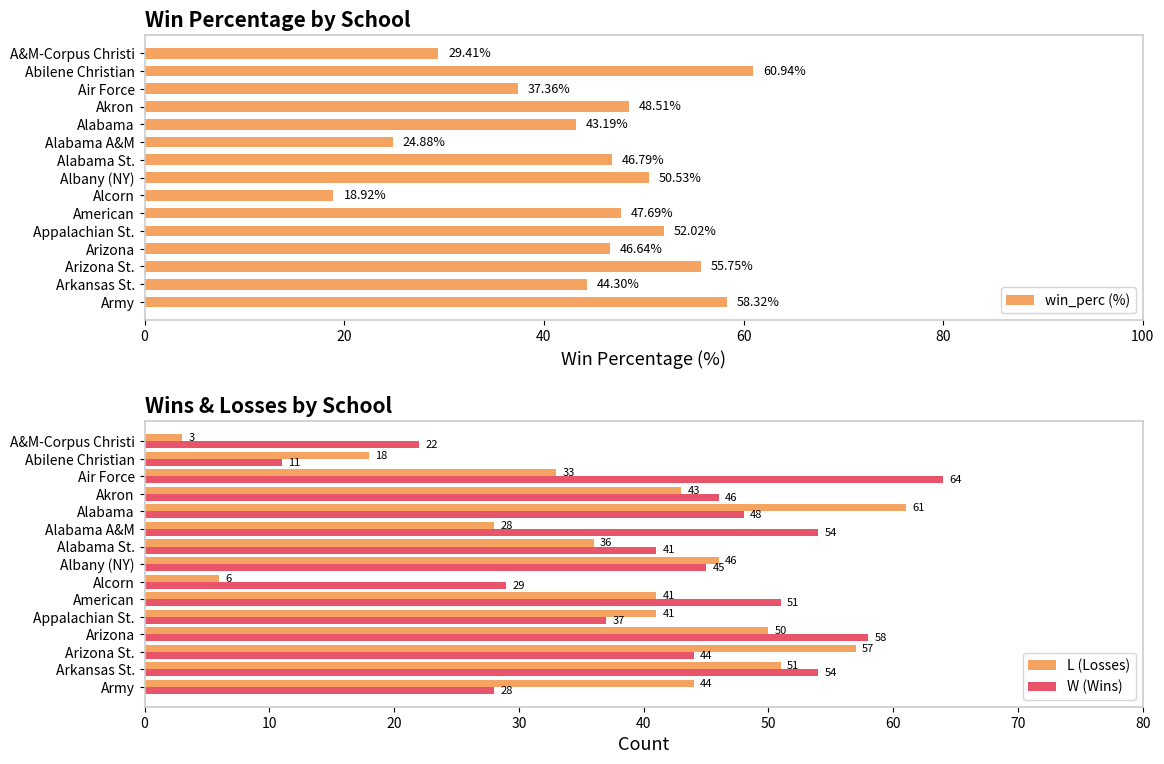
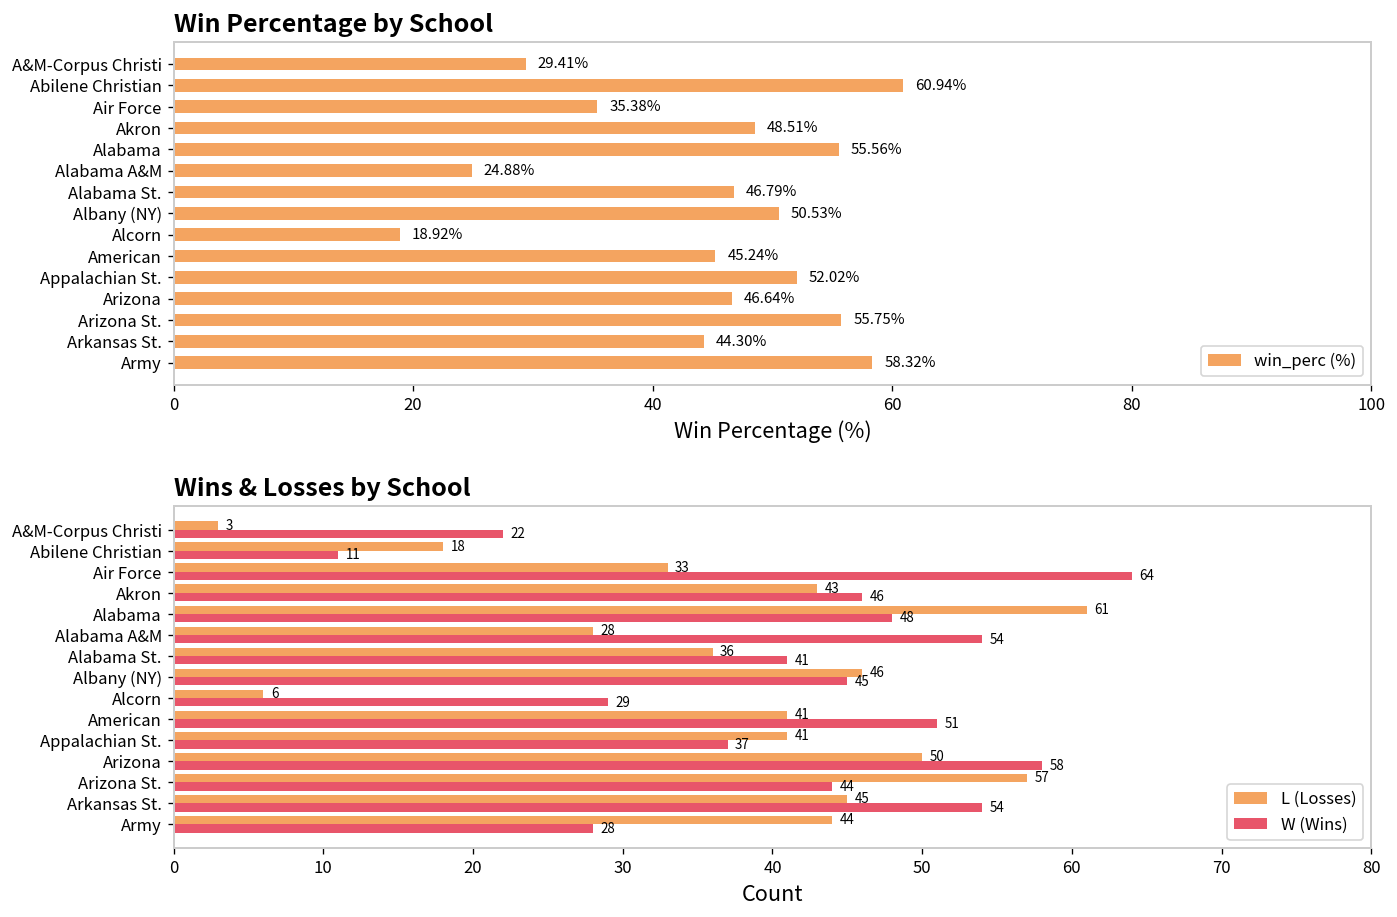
  {
    "Win Percentage by School": {
      "A&M-Corpus Christi": "29.41%",
      "Abilene Christian": "60.94%",
-     "Air Force": "37.36%",
+     "Air Force": "35.38%",
      "Akron": "48.51%",
-     "Alabama": "43.19%",
+     "Alabama": "55.56%",
      "Alabama A&M": "24.88%",
      "Alabama St.": "46.79%",
      "Albany (NY)": "50.53%",
      "Alcorn": "18.92%",
-     "American": "47.69%",
+     "American": "45.24%",
      "Appalachian St.": "52.02%",
      "Arizona": "46.64%",
      "Arizona St.": "55.75%",
      "Arkansas St.": "44.30%",
      "Army": "58.32%"
    },
    "Wins & Losses by School": {
      "L (Losses)": {
        "A&M-Corpus Christi": "3",
        "Abilene Christian": "18",
        "Air Force": "33",
        "Akron": "43",
        "Alabama": "61",
        "Alabama A&M": "28",
        "Alabama St.": "36",
        "Albany (NY)": "46",
        "Alcorn": "6",
        "American": "41",
        "Appalachian St.": "41",
        "Arizona": "50",
        "Arizona St.": "57",
-       "Arkansas St.": "51",
+       "Arkansas St.": "45",
        "Army": "44"
      },
      "W (Wins)": {
        "A&M-Corpus Christi": "22",
        "Abilene Christian": "11",
        "Air Force": "64",
        "Akron": "46",
        "Alabama": "48",
        "Alabama A&M": "54",
        "Alabama St.": "41",
        "Albany (NY)": "45",
        "Alcorn": "29",
        "American": "51",
        "Appalachian St.": "37",
        "Arizona": "58",
        "Arizona St.": "44",
        "Arkansas St.": "54",
        "Army": "28"
      }
    }
  }
